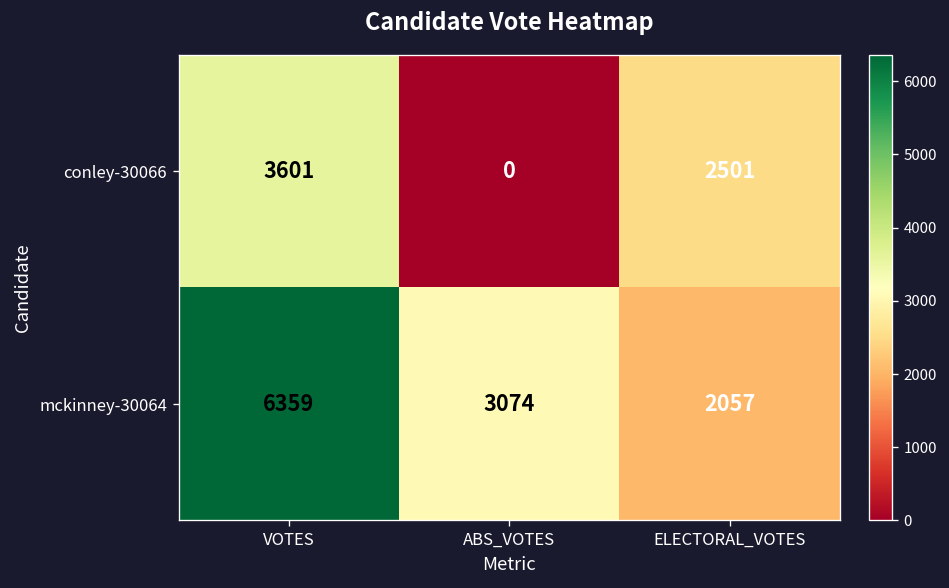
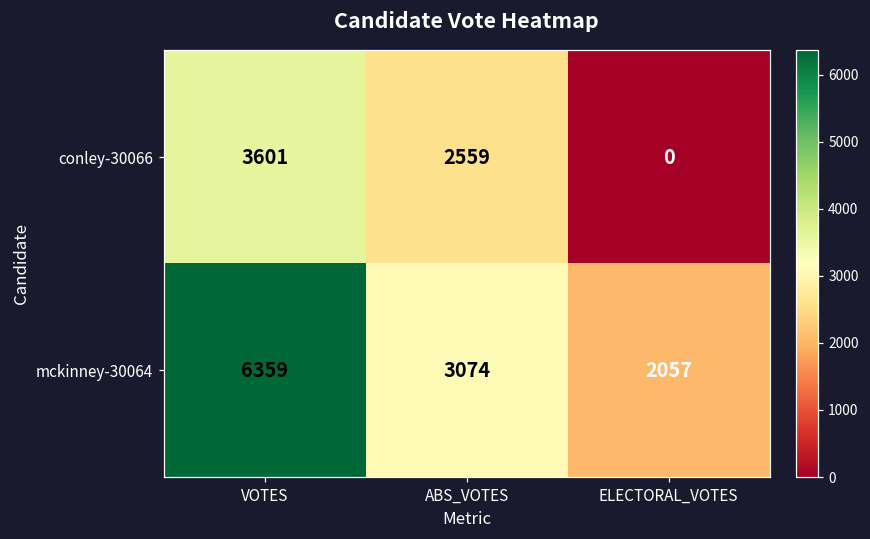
  {
    "conley-30066": {
      "VOTES": 3601,
-     "ABS_VOTES": 0,
-     "ELECTORAL_VOTES": 2501
+     "ABS_VOTES": 2559,
+     "ELECTORAL_VOTES": 0
    },
    "mckinney-30064": {
      "VOTES": 6359,
      "ABS_VOTES": 3074,
      "ELECTORAL_VOTES": 2057
    }
  }
